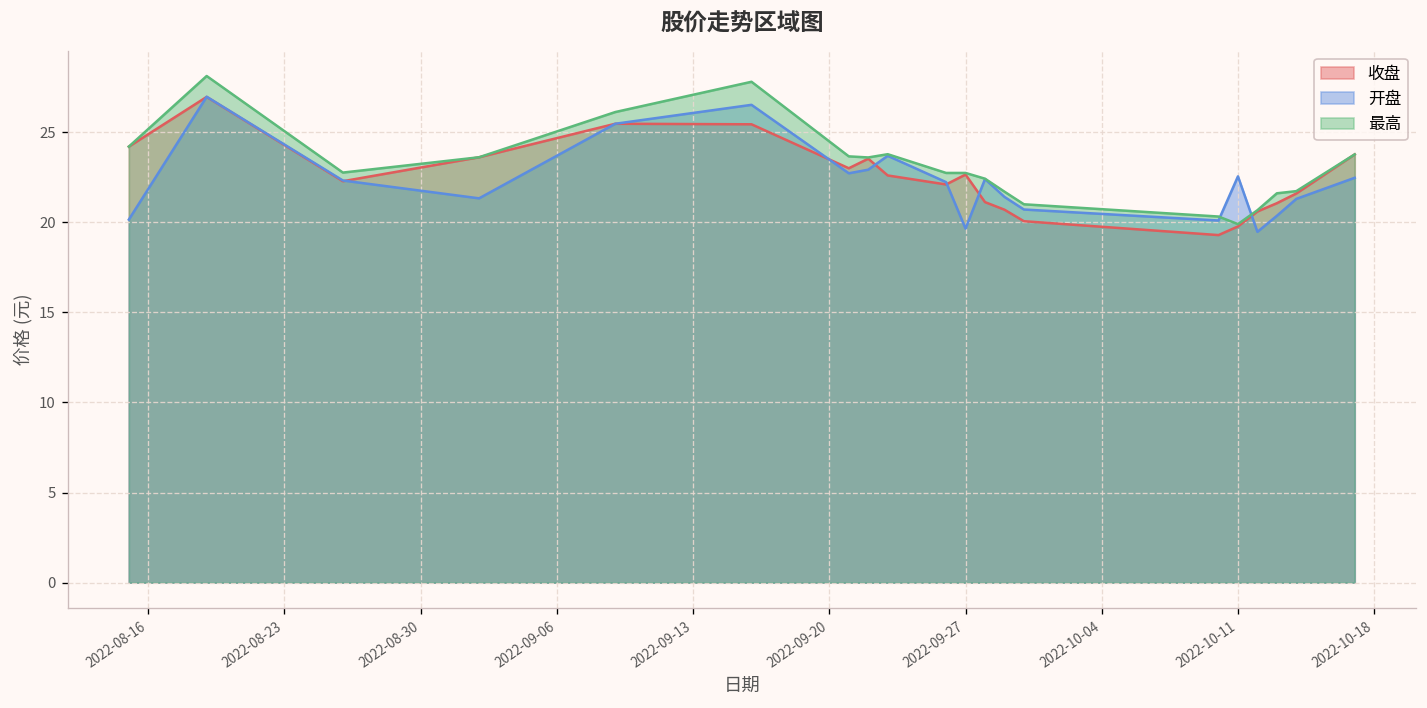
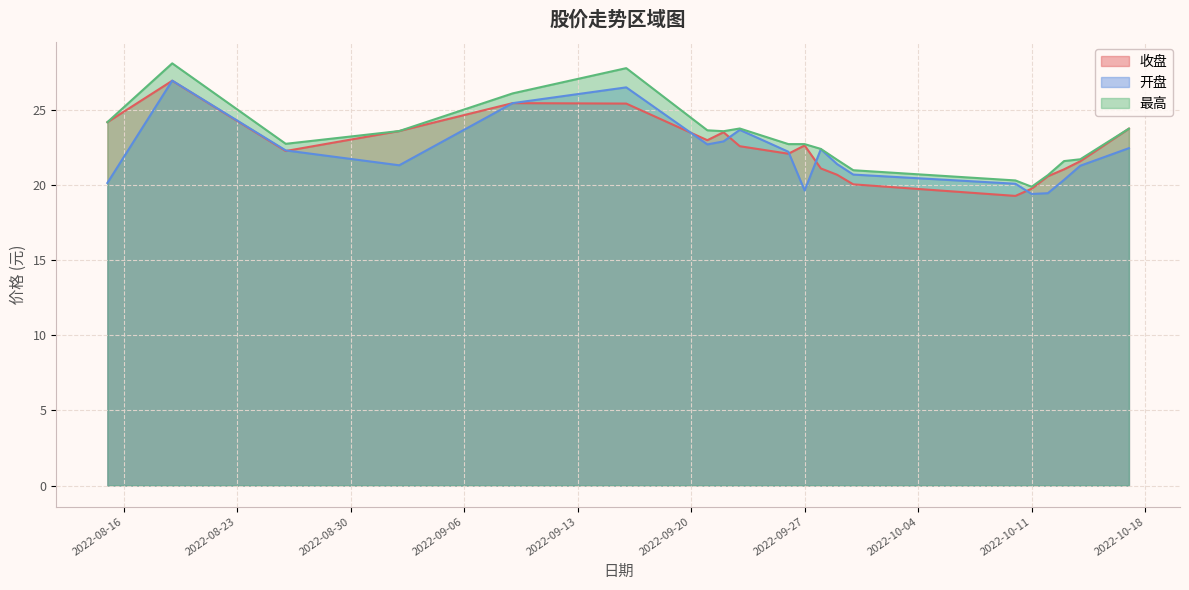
  {
    "开盘": {
      "2022-09-27": 19.7,
-     "2022-10-11": 22.6
+     "2022-10-11": 19.4
    }
  }
